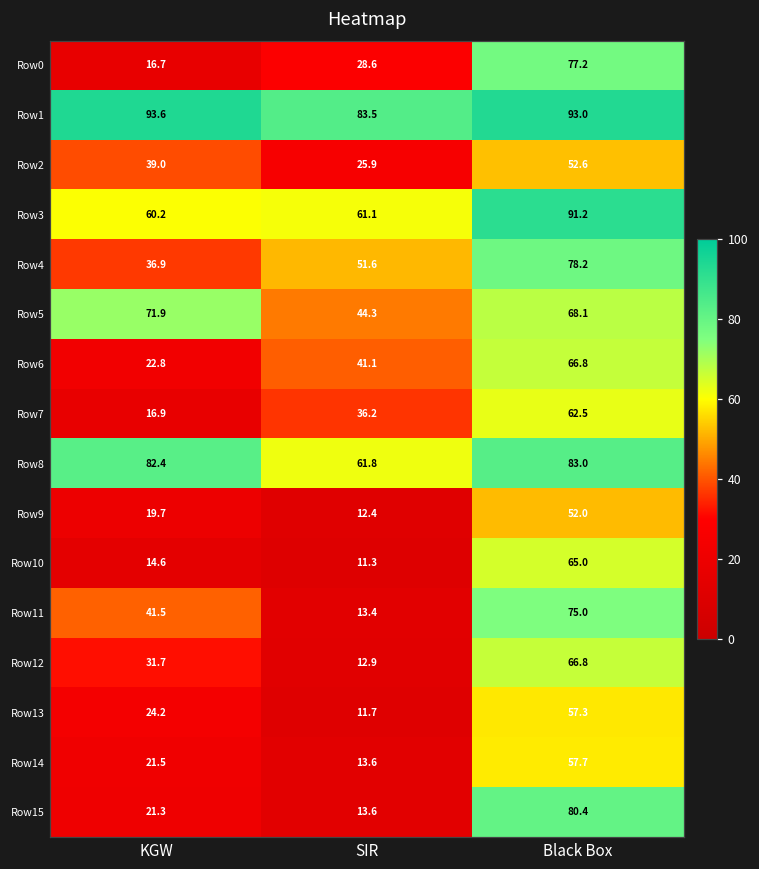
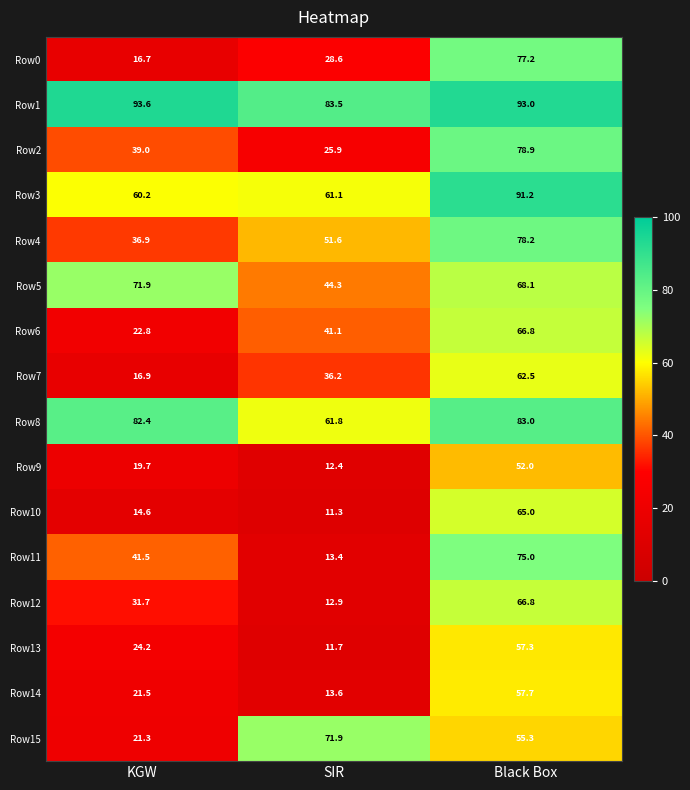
  {
    "Row0": {
      "KGW": 16.7,
      "SIR": 28.6,
      "Black Box": 77.2
    },
    "Row1": {
      "KGW": 93.6,
      "SIR": 83.5,
      "Black Box": 93.0
    },
    "Row2": {
      "KGW": 39.0,
      "SIR": 25.9,
-     "Black Box": 52.6
+     "Black Box": 78.9
    },
    "Row3": {
      "KGW": 60.2,
      "SIR": 61.1,
      "Black Box": 91.2
    },
    "Row4": {
      "KGW": 36.9,
      "SIR": 51.6,
      "Black Box": 78.2
    },
    "Row5": {
      "KGW": 71.9,
      "SIR": 44.3,
      "Black Box": 68.1
    },
    "Row6": {
      "KGW": 22.8,
      "SIR": 41.1,
      "Black Box": 66.8
    },
    "Row7": {
      "KGW": 16.9,
      "SIR": 36.2,
      "Black Box": 62.5
    },
    "Row8": {
      "KGW": 82.4,
      "SIR": 61.8,
      "Black Box": 83.0
    },
    "Row9": {
      "KGW": 19.7,
      "SIR": 12.4,
      "Black Box": 52.0
    },
    "Row10": {
      "KGW": 14.6,
      "SIR": 11.3,
      "Black Box": 65.0
    },
    "Row11": {
      "KGW": 41.5,
      "SIR": 13.4,
      "Black Box": 75.0
    },
    "Row12": {
      "KGW": 31.7,
      "SIR": 12.9,
      "Black Box": 66.8
    },
    "Row13": {
      "KGW": 24.2,
      "SIR": 11.7,
      "Black Box": 57.3
    },
    "Row14": {
      "KGW": 21.5,
      "SIR": 13.6,
      "Black Box": 57.7
    },
    "Row15": {
      "KGW": 21.3,
-     "SIR": 13.6,
-     "Black Box": 80.4
+     "SIR": 71.9,
+     "Black Box": 55.3
    }
  }
